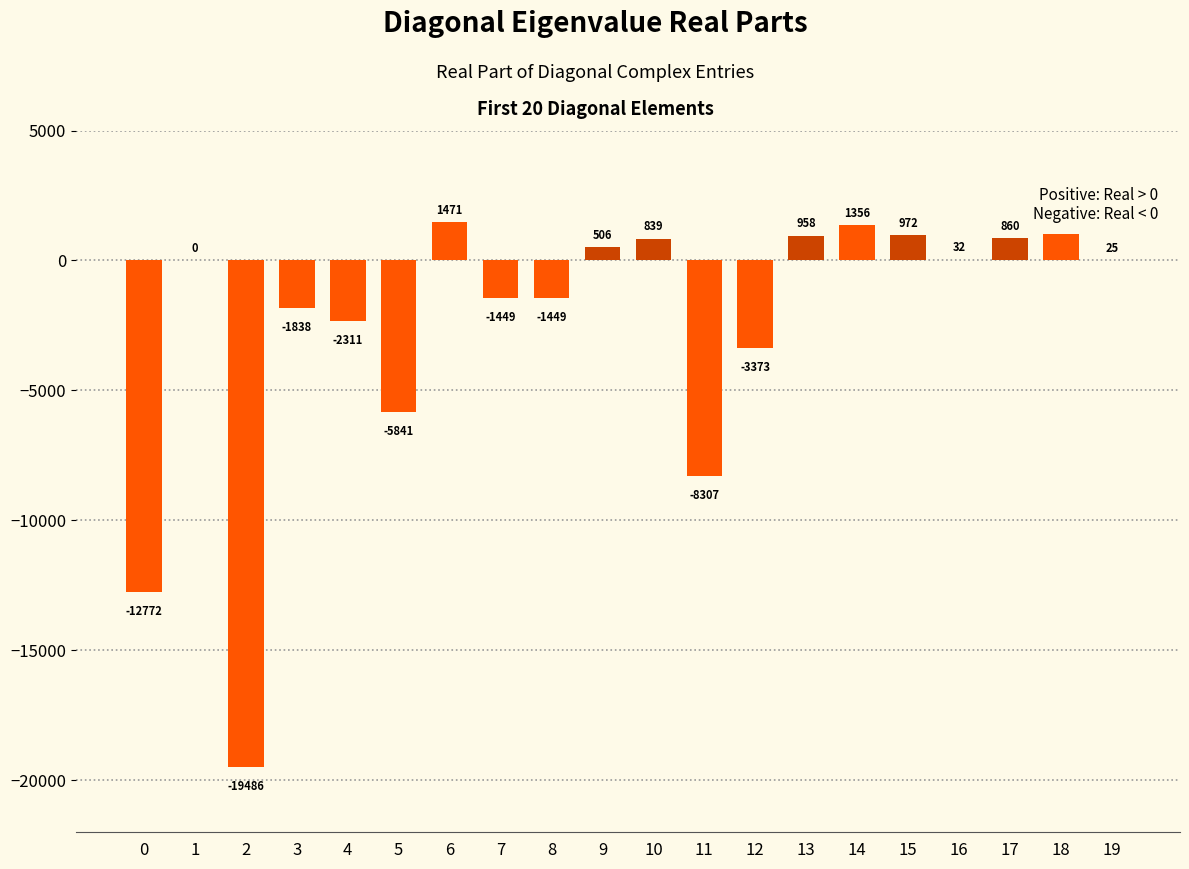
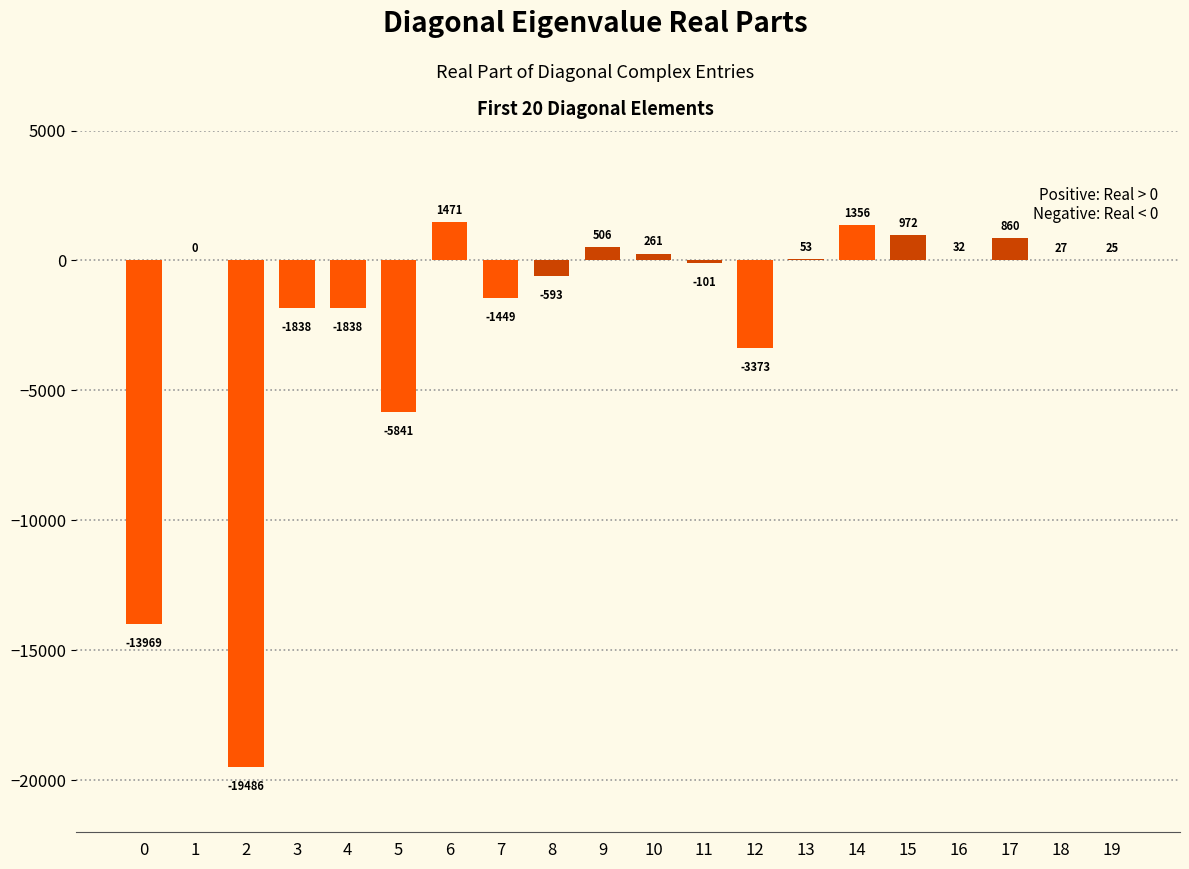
  {
-   "0": -12772,
+   "0": -13969,
    "1": 0,
    "2": -19486,
    "3": -1838,
-   "4": -2311,
+   "4": -1838,
    "5": -5841,
    "6": 1471,
    "7": -1449,
-   "8": -1449,
+   "8": -593,
    "9": 506,
-   "10": 839,
-   "11": -8307,
+   "10": 261,
+   "11": -101,
    "12": -3373,
-   "13": 958,
+   "13": 53,
    "14": 1356,
    "15": 972,
    "16": 32,
    "17": 860,
-   "18": 1000,
+   "18": 0,
    "19": 25
  }
